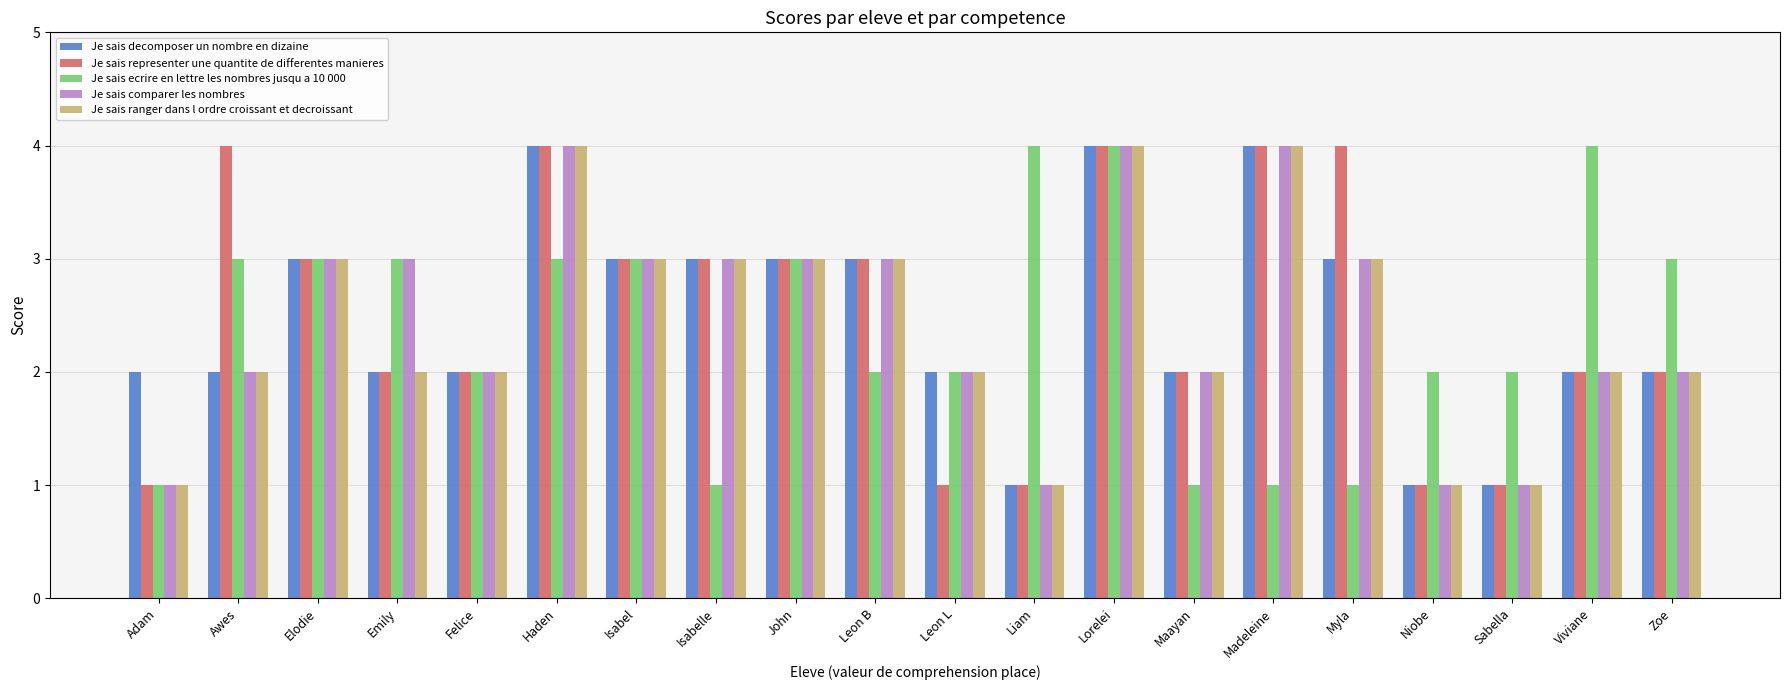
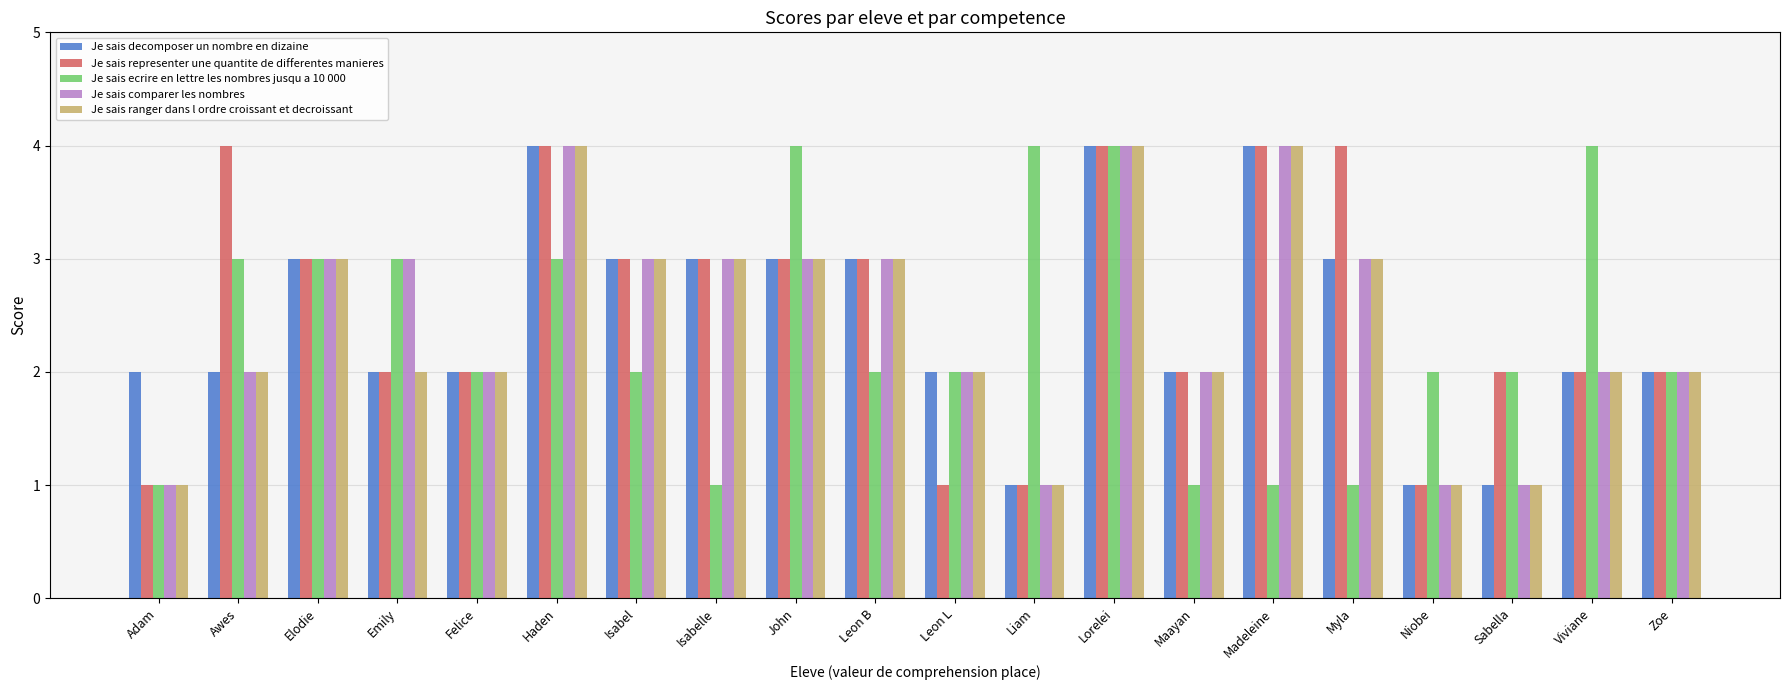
  {
    "Je sais decomposer un nombre en dizaine": {
      "Adam": 2,
      "Awes": 2,
      "Elodie": 3,
      "Emily": 2,
      "Felice": 2,
      "Haden": 4,
      "Isabel": 3,
      "Isabelle": 3,
      "John": 3,
      "Leon B": 3,
      "Leon L": 2,
      "Liam": 1,
      "Lorelei": 4,
      "Maayan": 2,
      "Madeleine": 4,
      "Myla": 3,
      "Niobe": 1,
      "Sabella": 1,
      "Viviane": 2,
      "Zoe": 2
    },
    "Je sais representer une quantite de differentes manieres": {
      "Adam": 1,
      "Awes": 4,
      "Elodie": 3,
      "Emily": 2,
      "Felice": 2,
      "Haden": 4,
      "Isabel": 3,
      "Isabelle": 3,
      "John": 3,
      "Leon B": 3,
      "Leon L": 1,
      "Liam": 1,
      "Lorelei": 4,
      "Maayan": 2,
      "Madeleine": 4,
      "Myla": 4,
      "Niobe": 1,
-     "Sabella": 1,
+     "Sabella": 2,
      "Viviane": 2,
      "Zoe": 2
    },
    "Je sais ecrire en lettre les nombres jusqu a 10 000": {
      "Adam": 1,
      "Awes": 3,
      "Elodie": 3,
      "Emily": 3,
      "Felice": 2,
      "Haden": 3,
-     "Isabel": 3,
+     "Isabel": 2,
      "Isabelle": 1,
-     "John": 3,
+     "John": 4,
      "Leon B": 2,
      "Leon L": 2,
      "Liam": 4,
      "Lorelei": 4,
      "Maayan": 1,
      "Madeleine": 1,
      "Myla": 1,
      "Niobe": 2,
      "Sabella": 2,
      "Viviane": 4,
-     "Zoe": 3
+     "Zoe": 2
    },
    "Je sais comparer les nombres": {
      "Adam": 1,
      "Awes": 2,
      "Elodie": 3,
      "Emily": 3,
      "Felice": 2,
      "Haden": 4,
      "Isabel": 3,
      "Isabelle": 3,
      "John": 3,
      "Leon B": 3,
      "Leon L": 2,
      "Liam": 1,
      "Lorelei": 4,
      "Maayan": 2,
      "Madeleine": 4,
      "Myla": 3,
      "Niobe": 1,
      "Sabella": 1,
      "Viviane": 2,
      "Zoe": 2
    },
    "Je sais ranger dans l ordre croissant et decroissant": {
      "Adam": 1,
      "Awes": 2,
      "Elodie": 3,
      "Emily": 2,
      "Felice": 2,
      "Haden": 4,
      "Isabel": 3,
      "Isabelle": 3,
      "John": 3,
      "Leon B": 3,
      "Leon L": 2,
      "Liam": 1,
      "Lorelei": 4,
      "Maayan": 2,
      "Madeleine": 4,
      "Myla": 3,
      "Niobe": 1,
      "Sabella": 1,
      "Viviane": 2,
      "Zoe": 2
    }
  }
